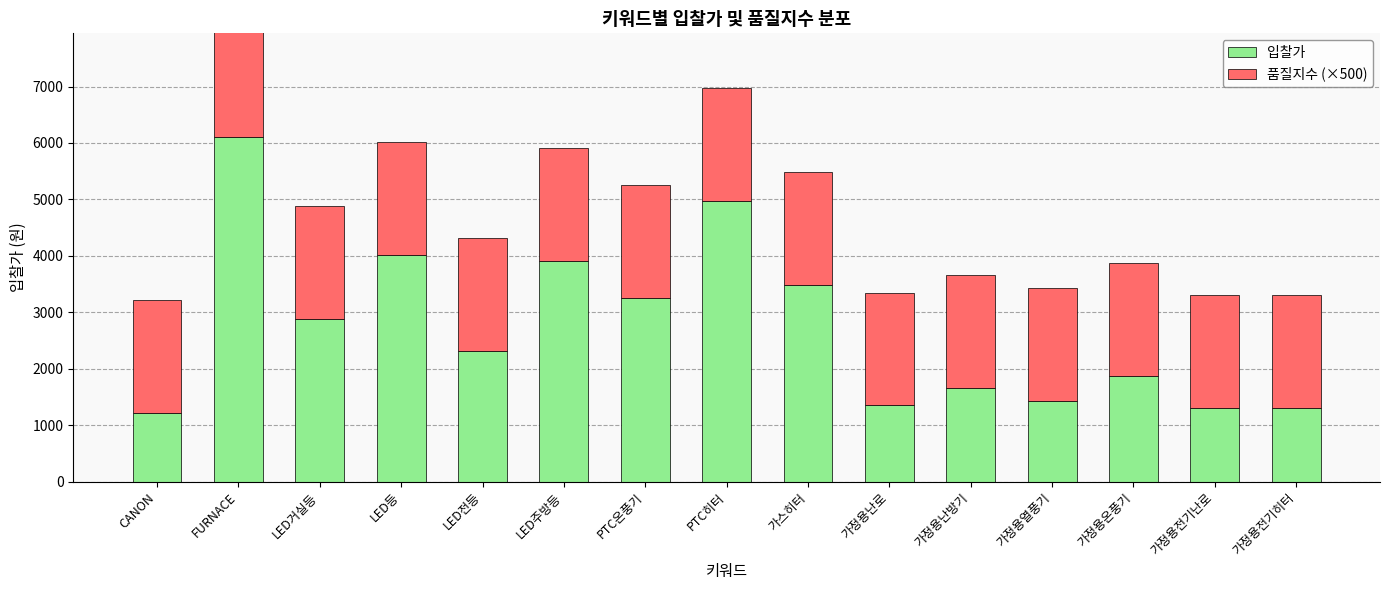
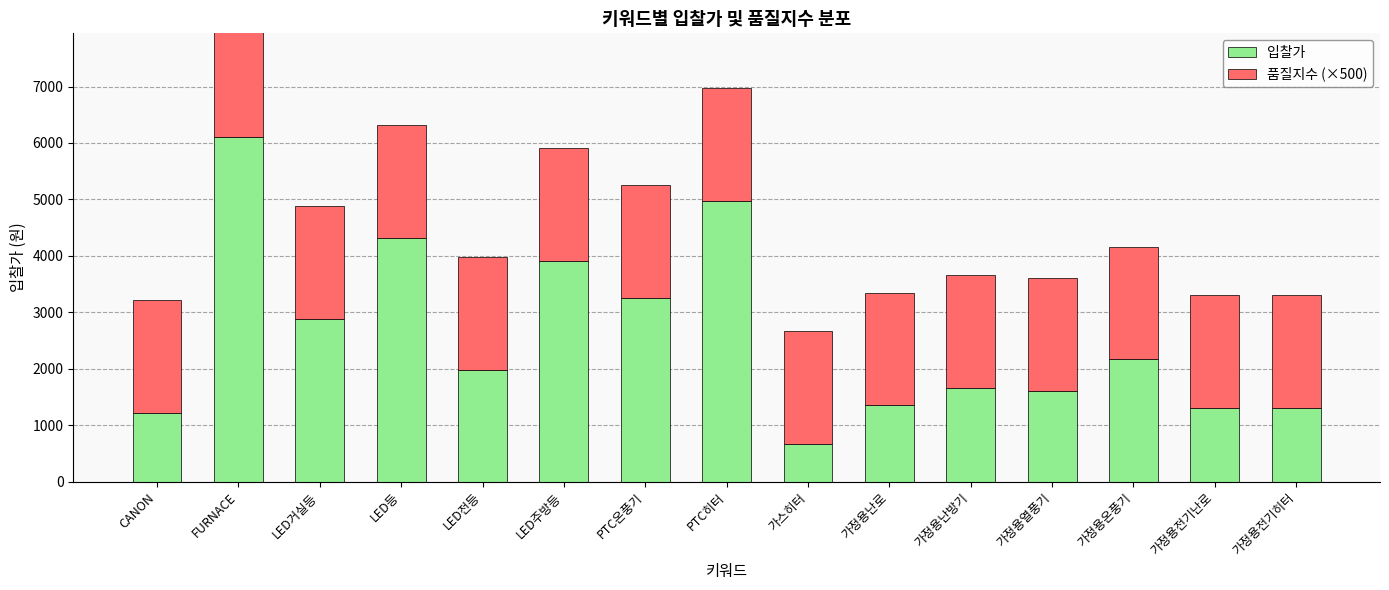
  {
    "입찰가": {
      "CANON": 1200,
      "FURNACE": 6100,
      "LED거실등": 2900,
-     "LED등": 4000,
-     "LED전등": 2300,
+     "LED등": 4300,
+     "LED전등": 2000,
      "LED주방등": 3900,
      "PTC온풍기": 3300,
      "PTC히터": 5000,
-     "가스히터": 3500,
+     "가스히터": 700,
      "가정용난로": 1400,
      "가정용난방기": 1700,
-     "가정용열풍기": 1400,
-     "가정용온풍기": 1900,
+     "가정용열풍기": 1600,
+     "가정용온풍기": 2200,
      "가정용전기난로": 1300,
      "가정용전기히터": 1300
    },
    "품질지수 (×500)": {
      "CANON": 2000,
      "LED거실등": 2000,
      "LED등": 2000,
      "LED전등": 2000,
      "LED주방등": 2000,
      "PTC온풍기": 2000,
      "PTC히터": 2000,
      "가스히터": 2000,
      "가정용난로": 2000,
      "가정용난방기": 2000,
      "가정용열풍기": 2000,
      "가정용온풍기": 2000,
      "가정용전기난로": 2000,
      "가정용전기히터": 2000
    }
  }
